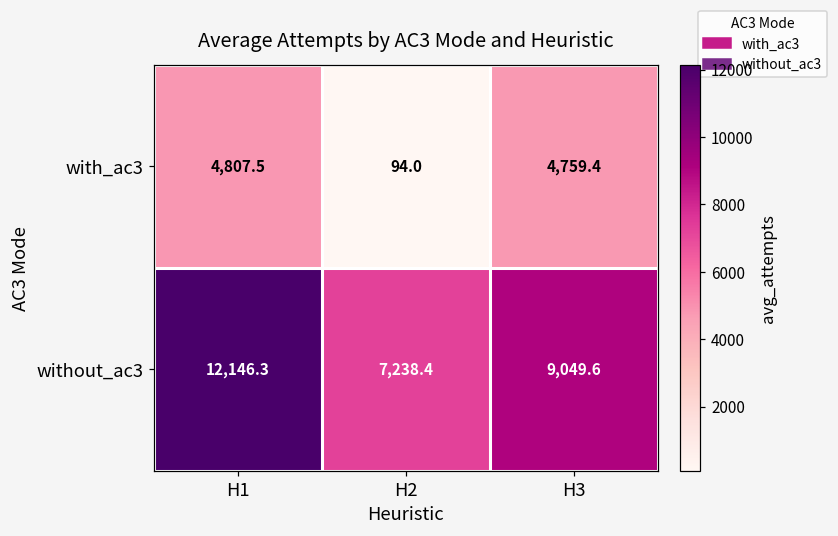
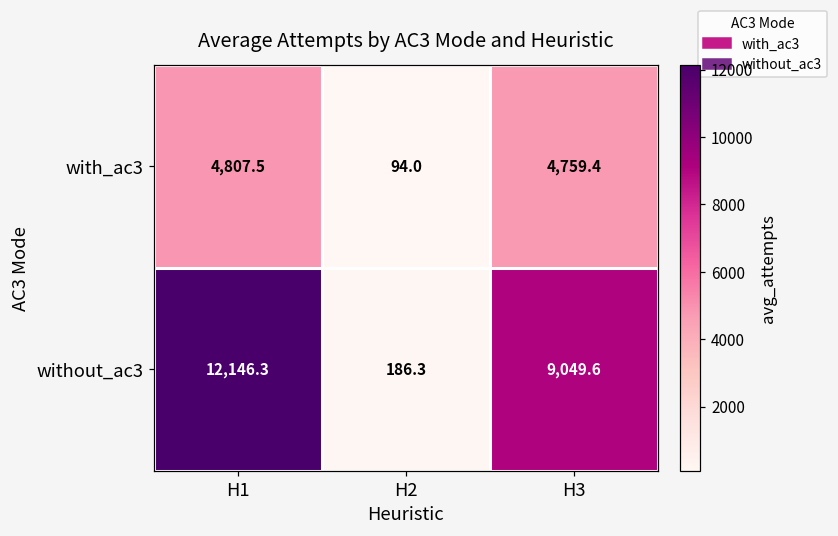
  {
    "with_ac3": {
      "H1": "4,807.5",
      "H2": "94.0",
      "H3": "4,759.4"
    },
    "without_ac3": {
      "H1": "12,146.3",
-     "H2": "7,238.4",
+     "H2": "186.3",
      "H3": "9,049.6"
    }
  }
